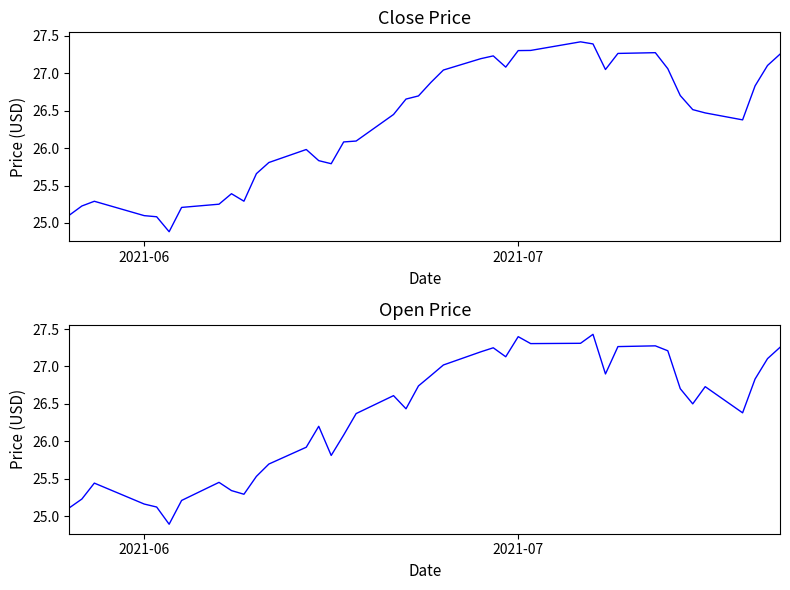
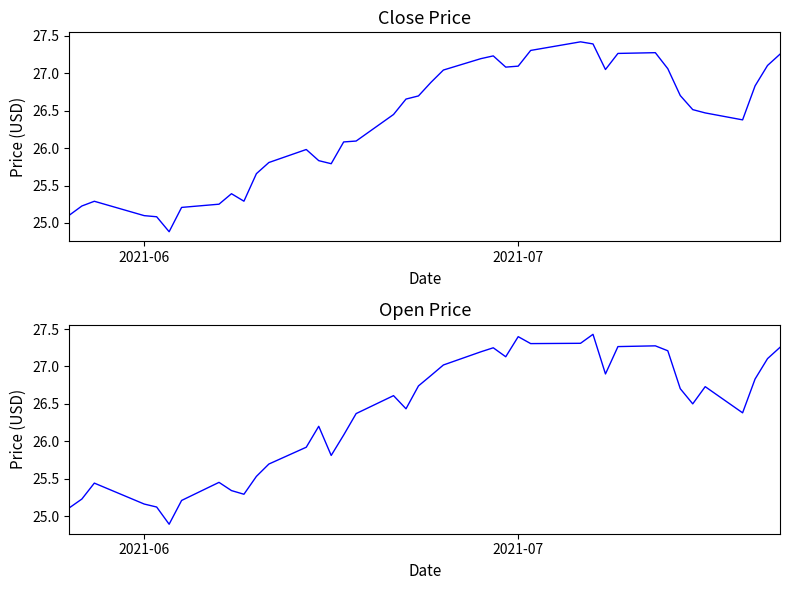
  {
    "Close Price": {
      "2021-06": 25.1,
-     "2021-07": 27.3
+     "2021-07": 27.1
    },
    "Open Price": {
      "2021-06": 25.2,
      "2021-07": 27.4
    }
  }
